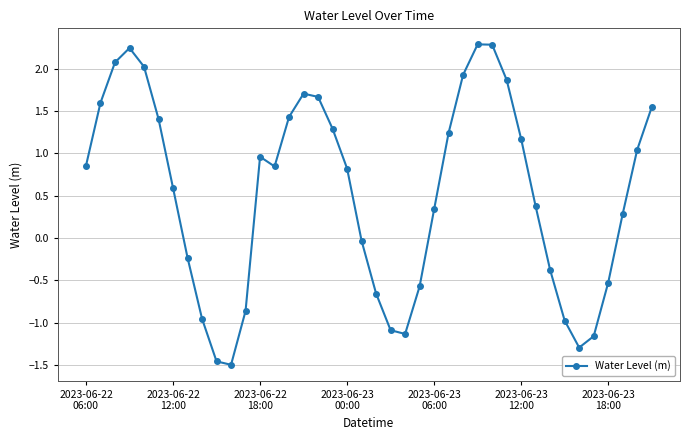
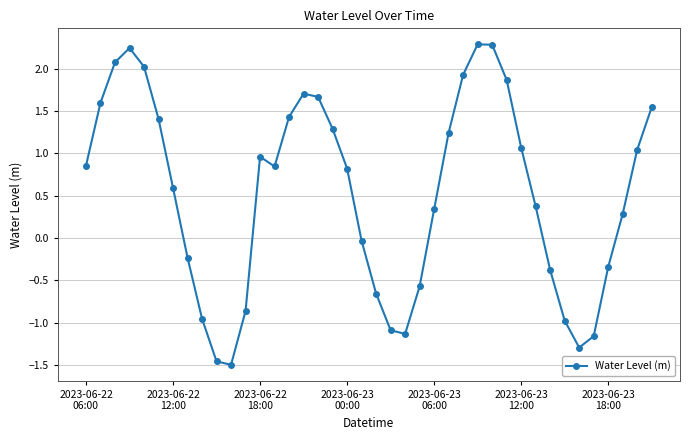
  {
    "2023-06-22 06:00": 0.9,
    "2023-06-22 12:00": 0.6,
    "2023-06-22 18:00": 1.0,
    "2023-06-23 00:00": 0.8,
    "2023-06-23 06:00": 0.3,
-   "2023-06-23 12:00": 1.2,
-   "2023-06-23 18:00": -0.5
+   "2023-06-23 12:00": 1.1,
+   "2023-06-23 18:00": -0.3
  }
